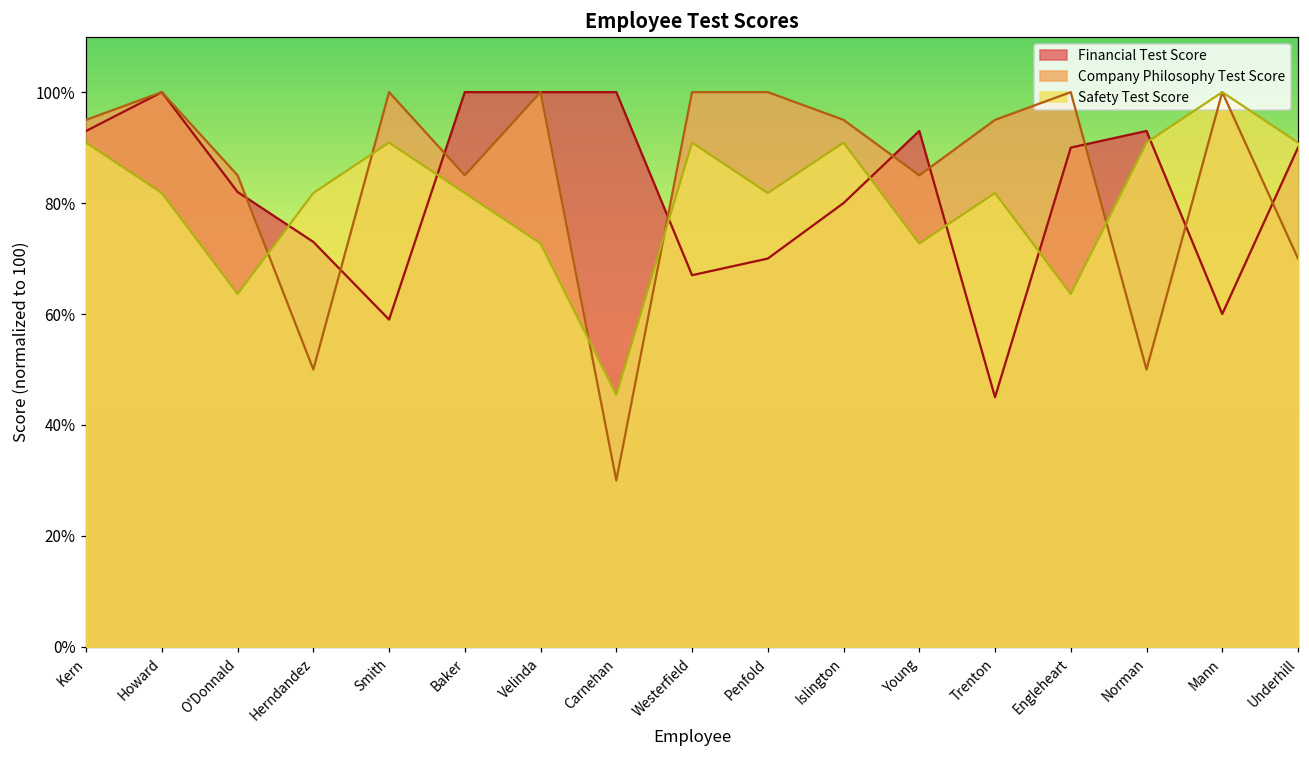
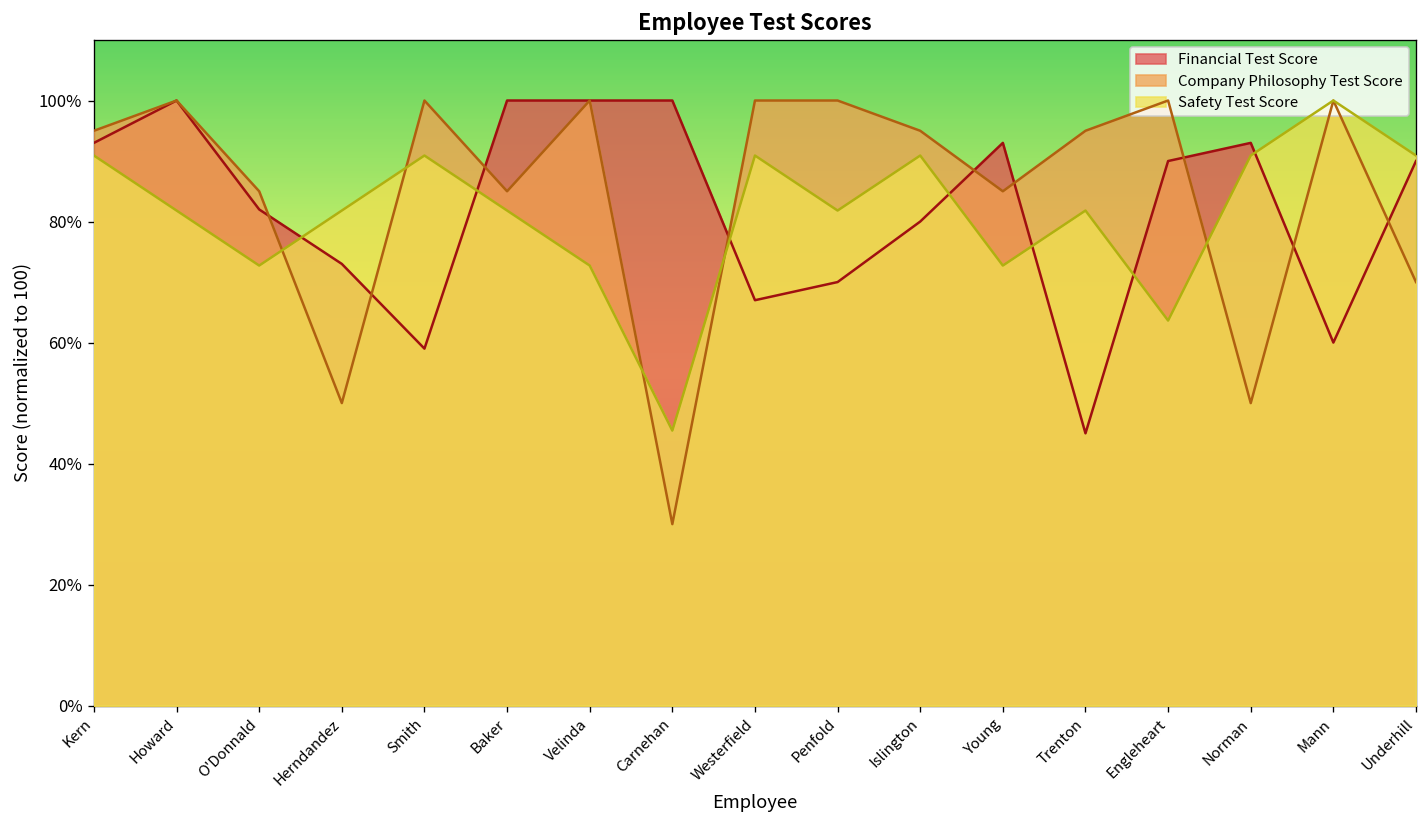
  {
    "Financial Test Score": {
      "Kern": "93%",
      "O'Donnald": "82%",
      "Herndandez": "73%",
      "Smith": "59%",
      "Baker": "100%",
      "Carnehan": "100%",
      "Westerfield": "67%",
      "Penfold": "70%",
      "Islington": "80%",
      "Young": "93%",
      "Trenton": "45%",
      "Engleheart": "90%",
      "Norman": "93%",
      "Mann": "60%",
      "Underhill": "90%"
    },
    "Company Philosophy Test Score": {
      "Kern": "95%",
      "O'Donnald": "85%",
      "Herndandez": "50%",
      "Smith": "100%",
      "Baker": "85%",
      "Carnehan": "30%",
      "Westerfield": "100%",
      "Penfold": "100%",
      "Islington": "95%",
      "Young": "85%",
      "Trenton": "95%",
      "Norman": "50%",
      "Underhill": "70%"
    },
    "Safety Test Score": {
      "Kern": "91%",
      "Howard": "82%",
-     "O'Donnald": "64%",
+     "O'Donnald": "73%",
      "Herndandez": "82%",
      "Smith": "91%",
      "Baker": "82%",
      "Velinda": "73%",
      "Carnehan": "45%",
      "Westerfield": "91%",
      "Penfold": "82%",
      "Islington": "91%",
      "Young": "73%",
      "Trenton": "82%",
      "Engleheart": "64%",
      "Norman": "91%",
      "Underhill": "91%"
    }
  }
